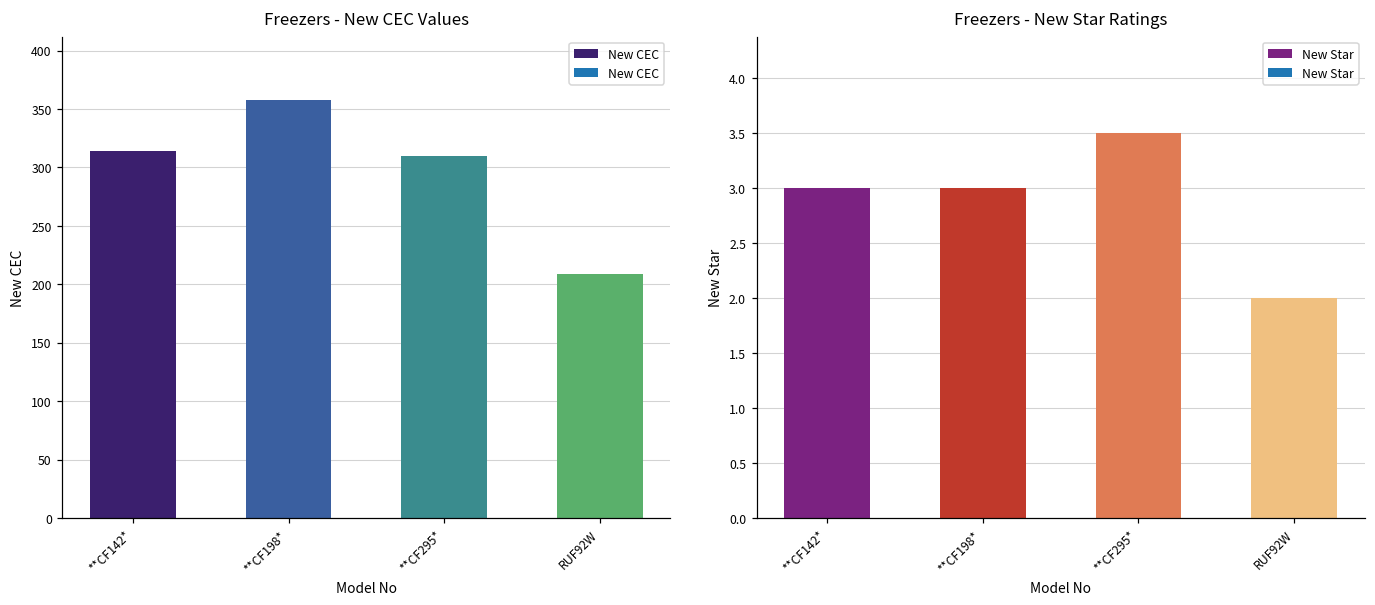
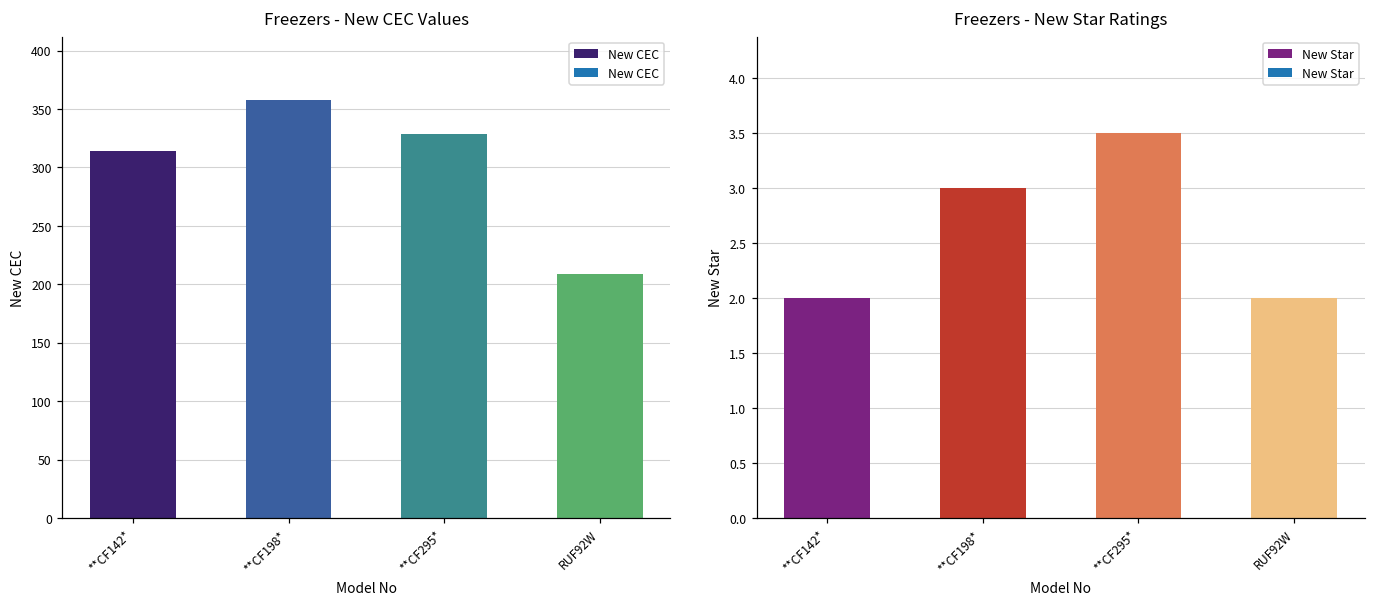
  {
    "Freezers - New CEC Values": {
      "**CF142*": 314,
      "**CF198*": 358,
-     "**CF295*": 310,
+     "**CF295*": 329,
      "RUF92W": 209
    },
    "Freezers - New Star Ratings": {
-     "**CF142*": 3,
+     "**CF142*": 2,
      "**CF198*": 3,
      "**CF295*": 3.5,
      "RUF92W": 2
    }
  }
